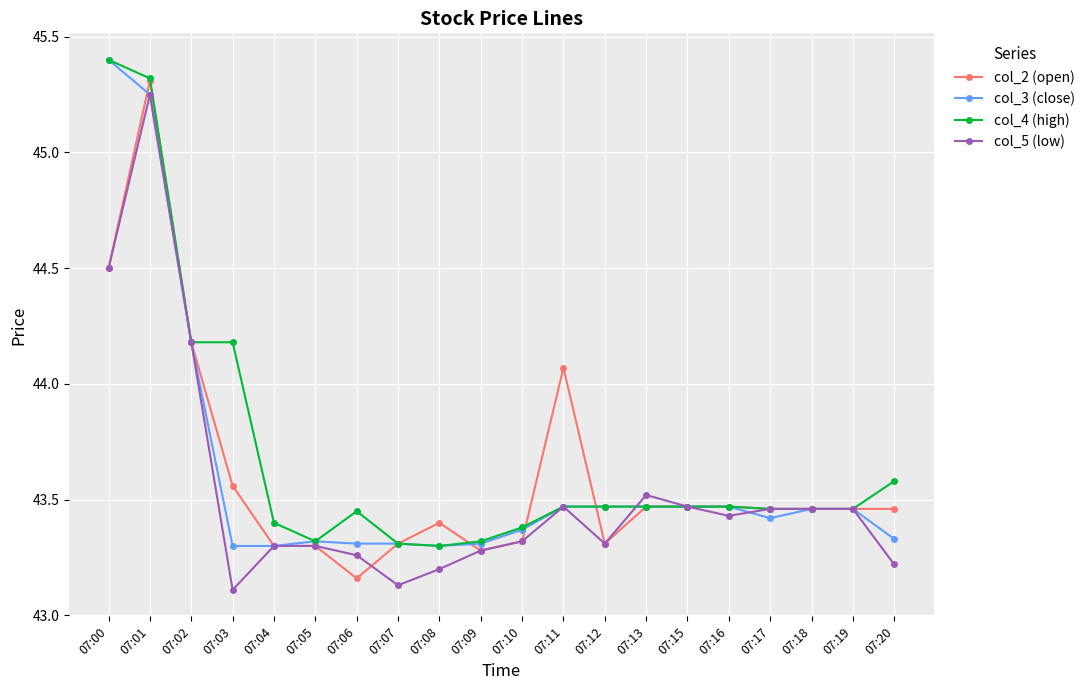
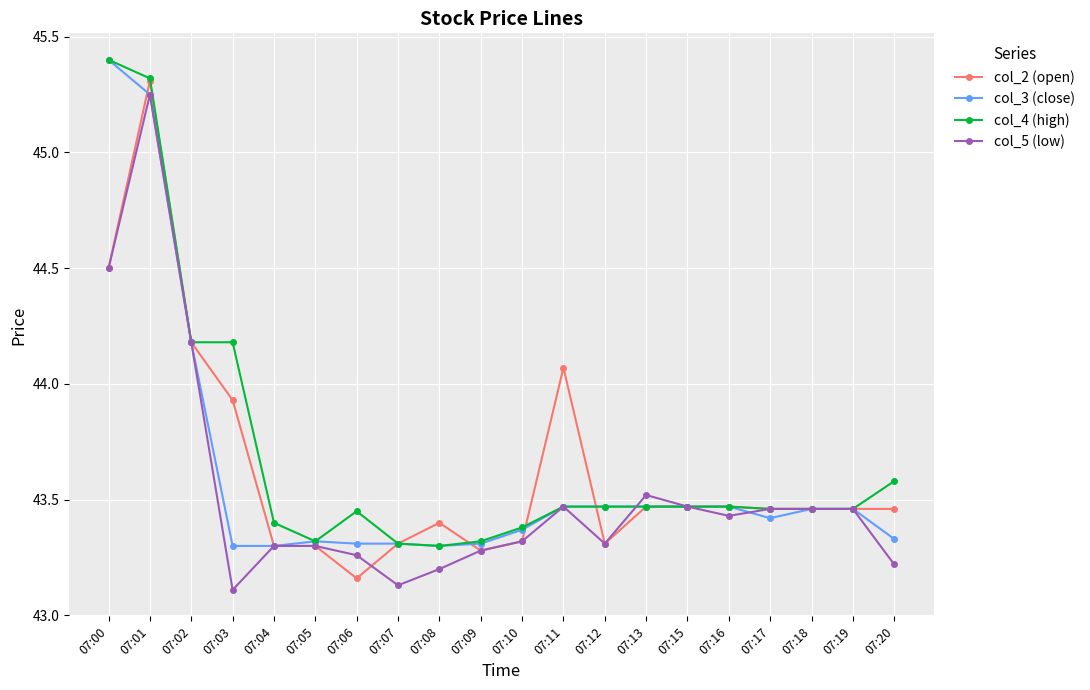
  {
    "col_2 (open)": {
-     "07:03": 43.56,
+     "07:03": 43.93,
      "07:06": 43.16,
      "07:08": 43.40,
      "07:11": 44.07,
      "07:20": 43.46
    },
    "col_3 (close)": {
      "07:03": 43.30,
      "07:06": 43.31,
      "07:17": 43.42,
      "07:20": 43.33
    },
    "col_4 (high)": {
      "07:03": 44.18,
      "07:04": 43.40,
      "07:06": 43.45,
      "07:20": 43.58
    },
    "col_5 (low)": {
      "07:03": 43.11,
      "07:06": 43.26,
      "07:07": 43.13,
      "07:08": 43.20,
      "07:13": 43.52,
      "07:16": 43.43,
      "07:20": 43.22
    }
  }
